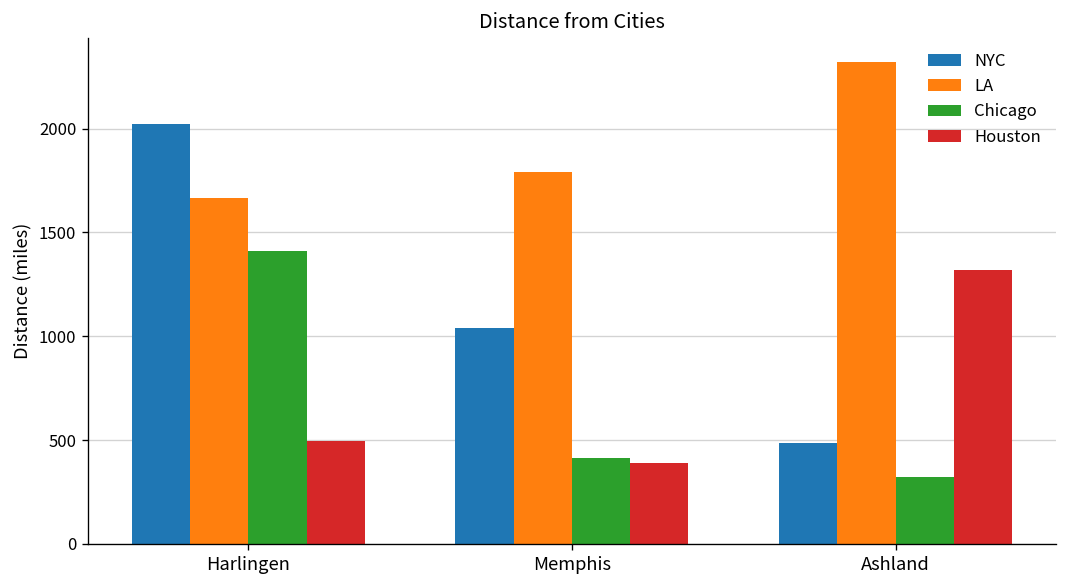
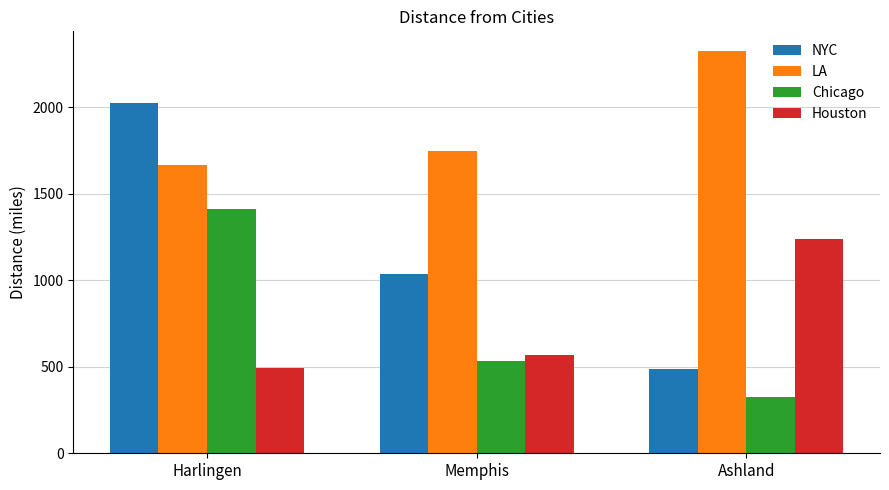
  {
    "NYC": {
      "Harlingen": 2020,
      "Memphis": 1040,
      "Ashland": 490
    },
    "LA": {
      "Harlingen": 1670,
-     "Memphis": 1790,
+     "Memphis": 1750,
      "Ashland": 2320
    },
    "Chicago": {
      "Harlingen": 1410,
-     "Memphis": 410,
+     "Memphis": 530,
      "Ashland": 320
    },
    "Houston": {
      "Harlingen": 500,
-     "Memphis": 390,
-     "Ashland": 1320
+     "Memphis": 570,
+     "Ashland": 1240
    }
  }
